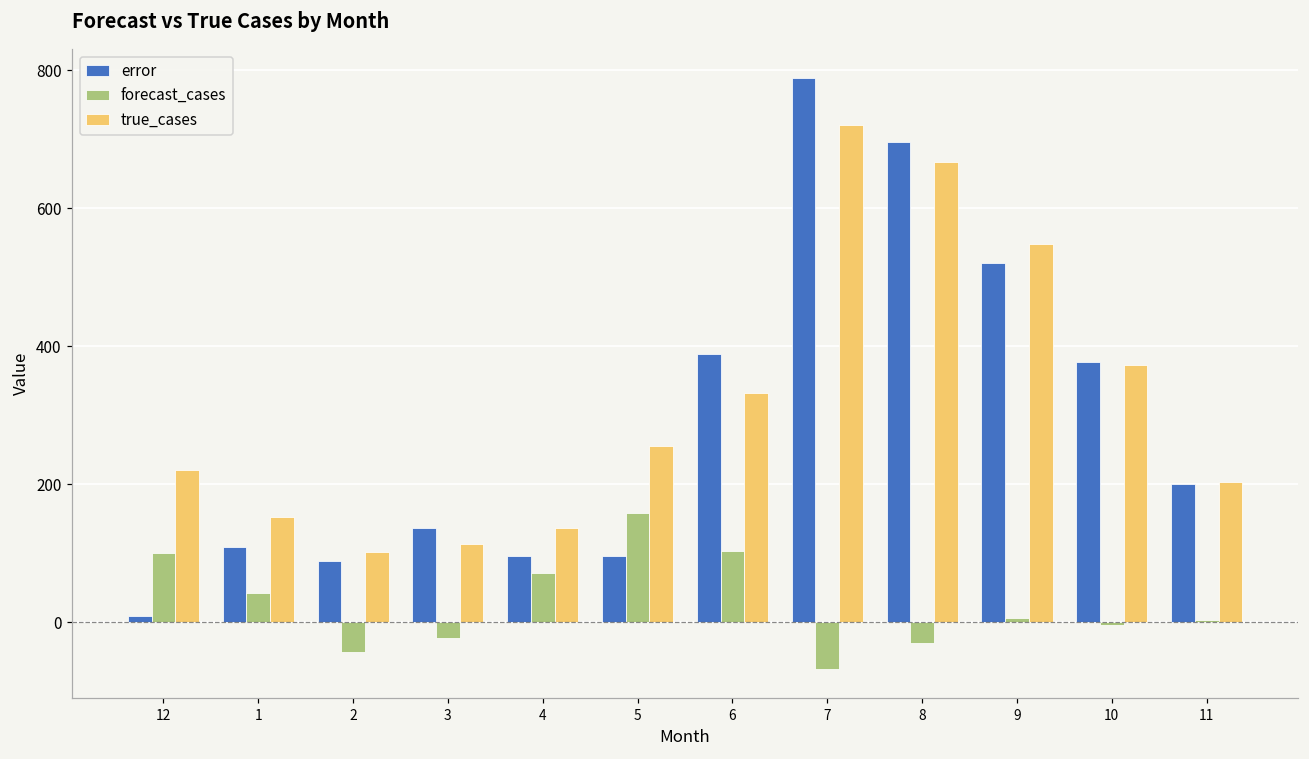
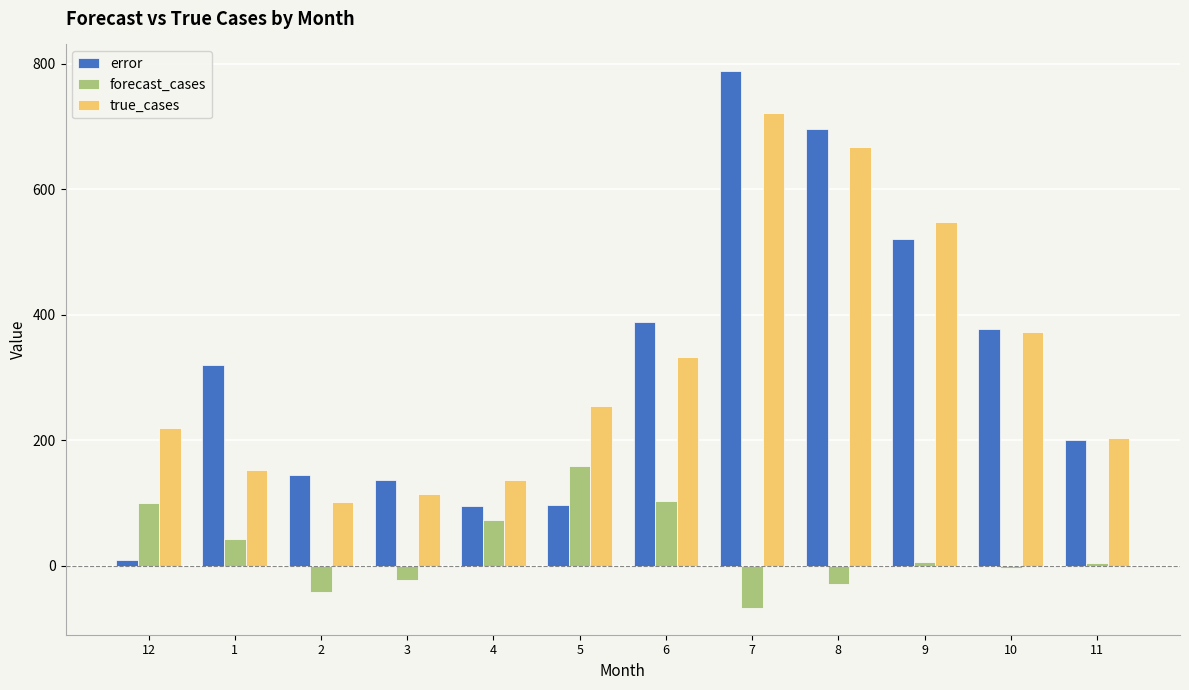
  {
    "error": {
      "12": 10,
-     "1": 110,
-     "2": 90,
+     "1": 320,
+     "2": 140,
      "3": 140,
      "4": 100,
      "5": 100,
      "6": 390,
      "7": 790,
      "8": 700,
      "9": 520,
      "10": 380,
      "11": 200
    },
    "forecast_cases": {
      "12": 100,
      "1": 40,
      "2": -40,
      "3": -20,
      "4": 70,
      "5": 160,
      "6": 100,
      "7": -70,
      "8": -30,
      "9": 10,
      "11": 0
    },
    "true_cases": {
      "12": 220,
      "1": 150,
      "2": 100,
      "3": 110,
      "4": 140,
      "5": 260,
      "6": 330,
      "7": 720,
      "8": 670,
      "9": 550,
      "10": 370,
      "11": 200
    }
  }
